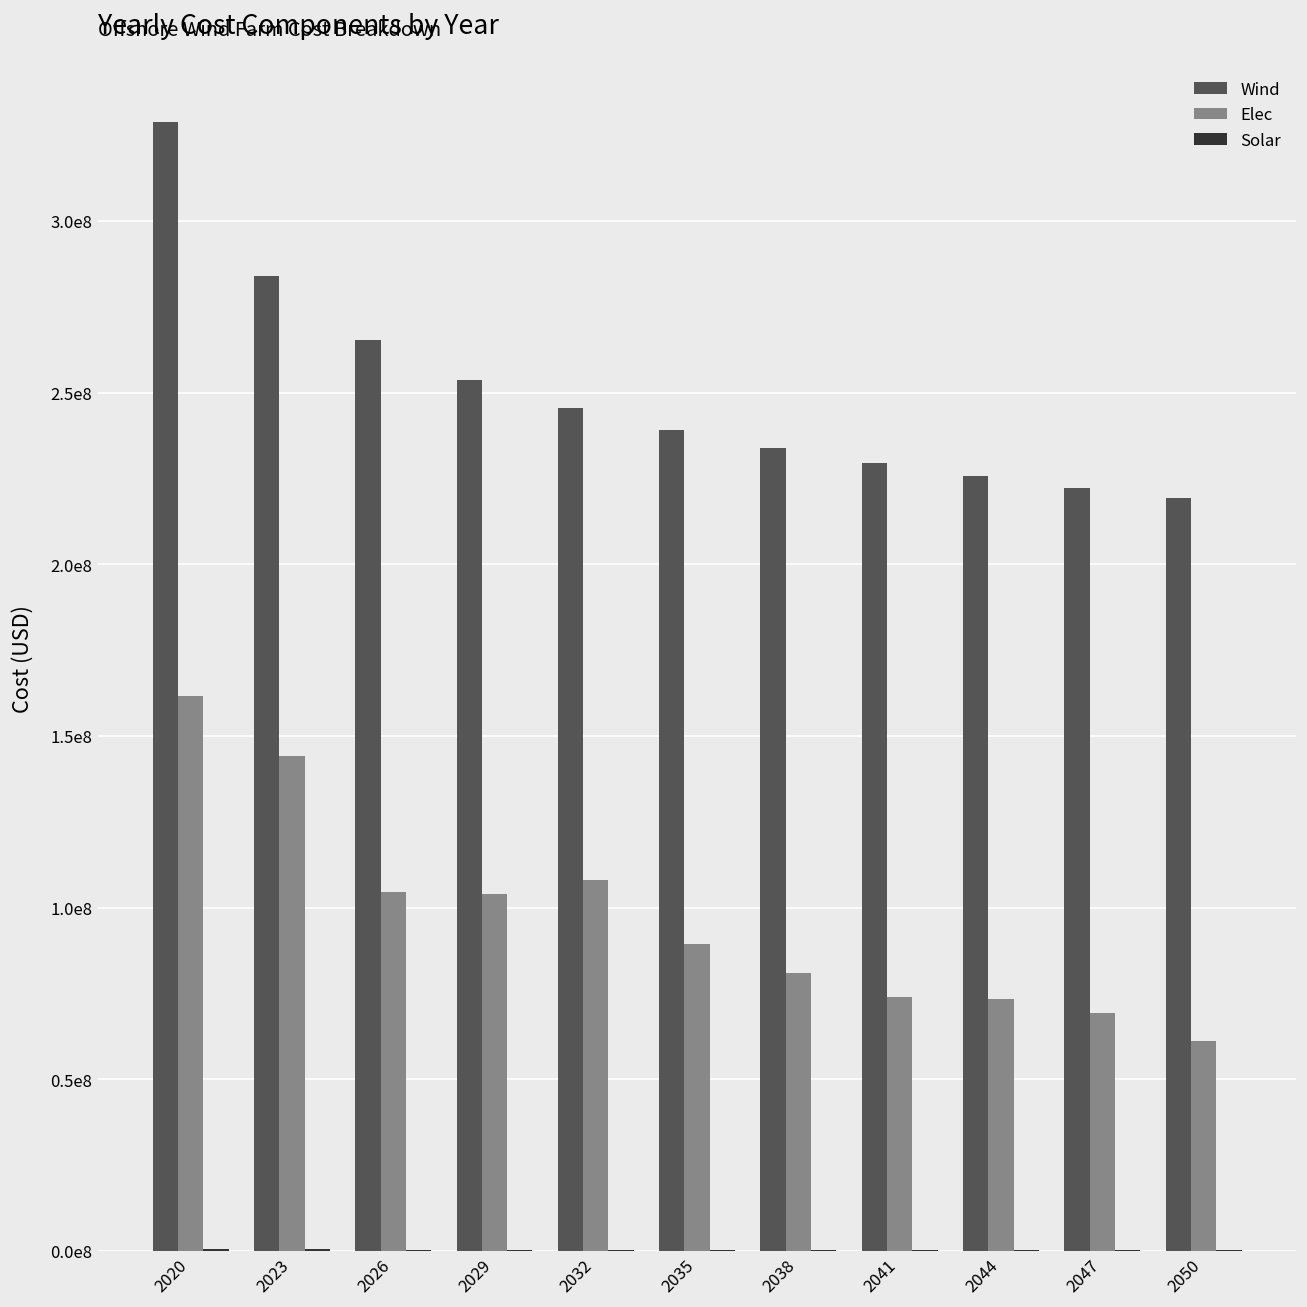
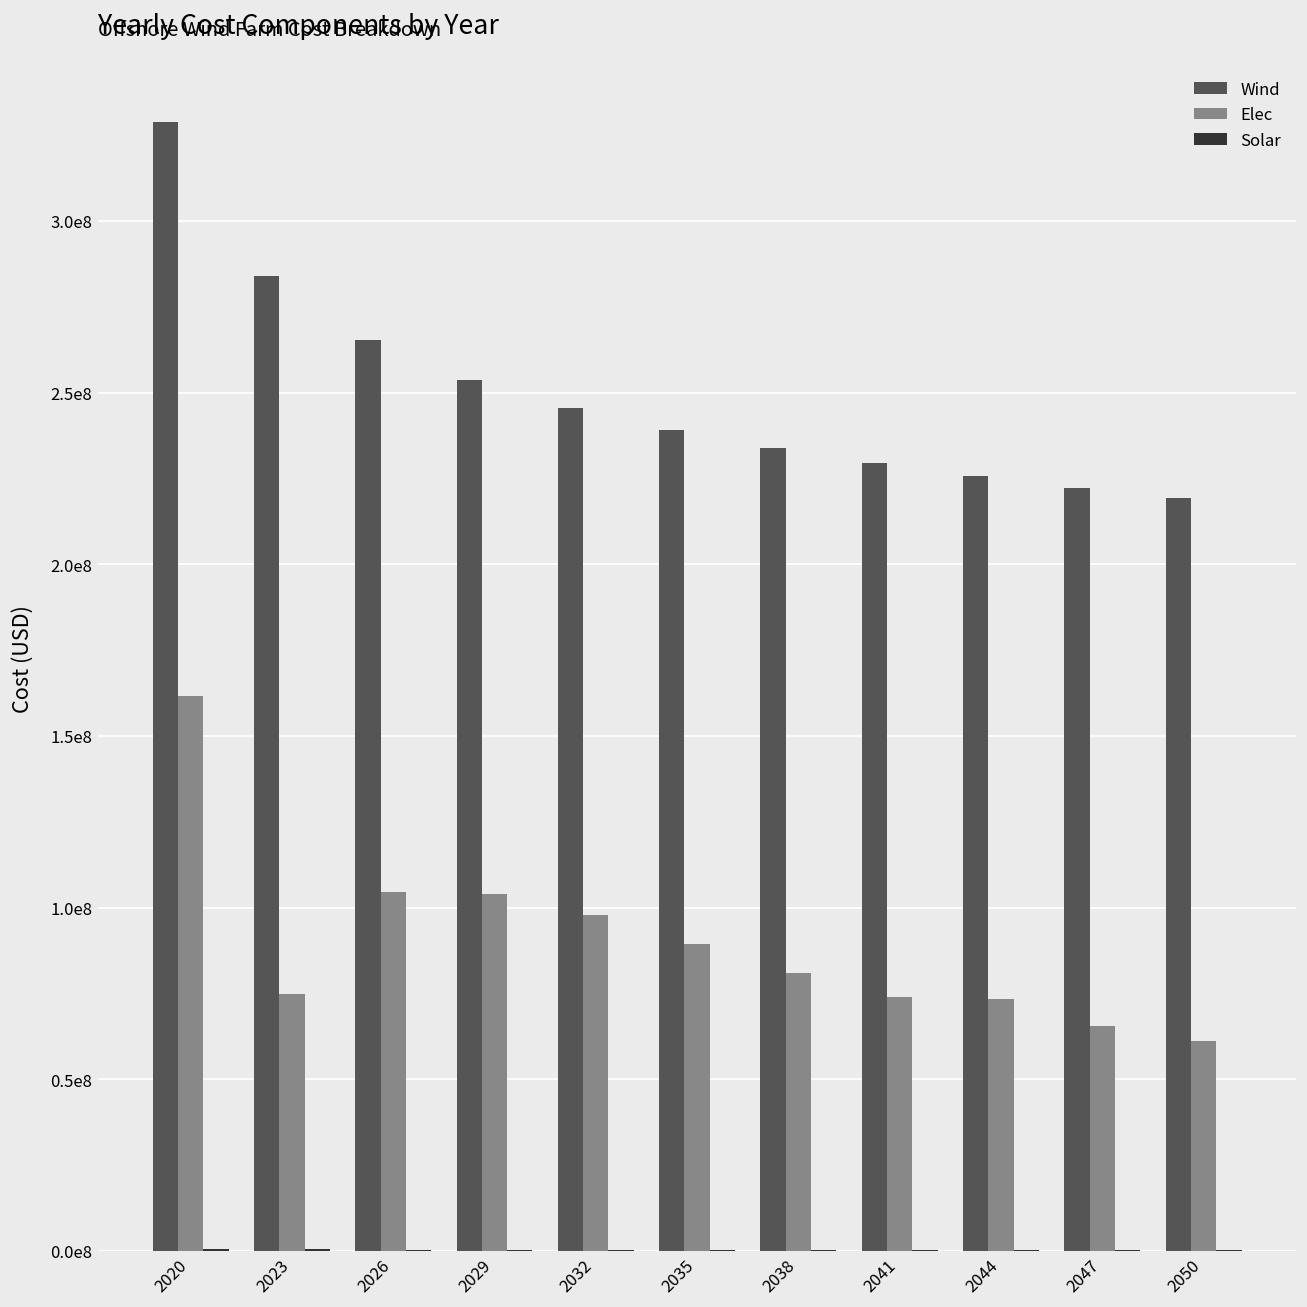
  {
    "Elec": {
      "2020": 162000000,
-     "2023": 144000000,
+     "2023": 75000000,
      "2026": 105000000,
      "2029": 104000000,
-     "2032": 108000000,
+     "2032": 98000000,
      "2035": 89000000,
      "2038": 81000000,
      "2041": 74000000,
      "2044": 73000000,
-     "2047": 69000000,
+     "2047": 65000000,
      "2050": 61000000
    }
  }
